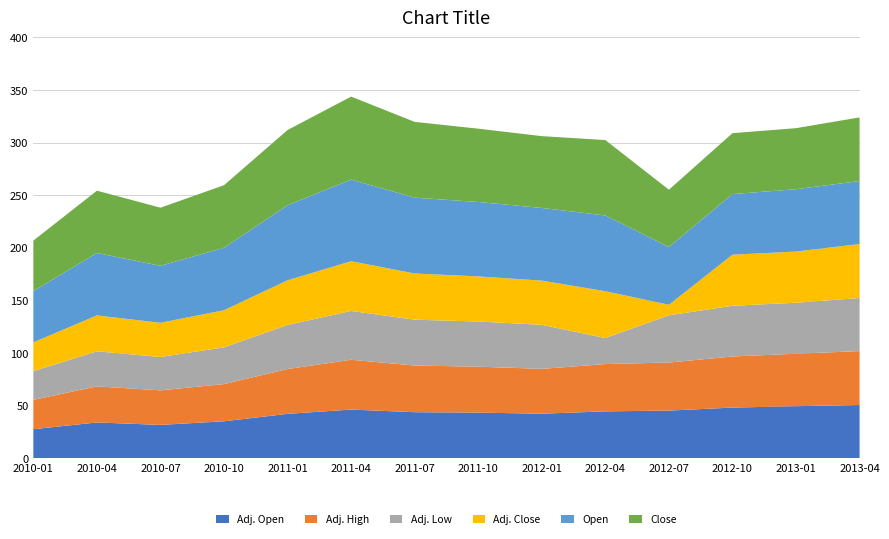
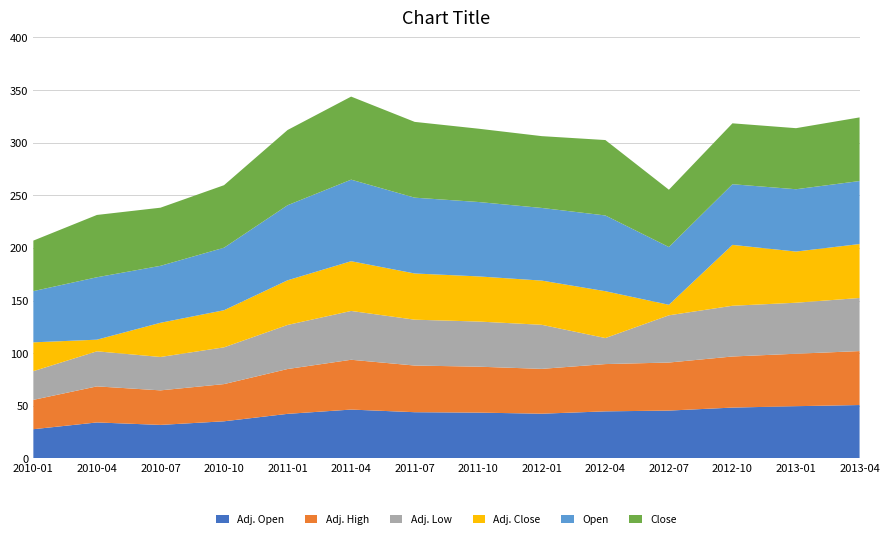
  {
    "Adj. Close": {
-     "2010-04": 34,
-     "2012-10": 48
+     "2010-04": 11,
+     "2012-10": 58
    },
    "Close": {
      "2010-01": 48,
      "2010-04": 59,
      "2010-07": 55,
      "2010-10": 59,
      "2011-01": 71,
      "2011-04": 79,
      "2011-07": 72,
      "2011-10": 70,
      "2012-01": 68,
      "2012-04": 72,
      "2012-07": 54,
      "2012-10": 58,
      "2013-01": 58,
      "2013-04": 60
    }
  }
